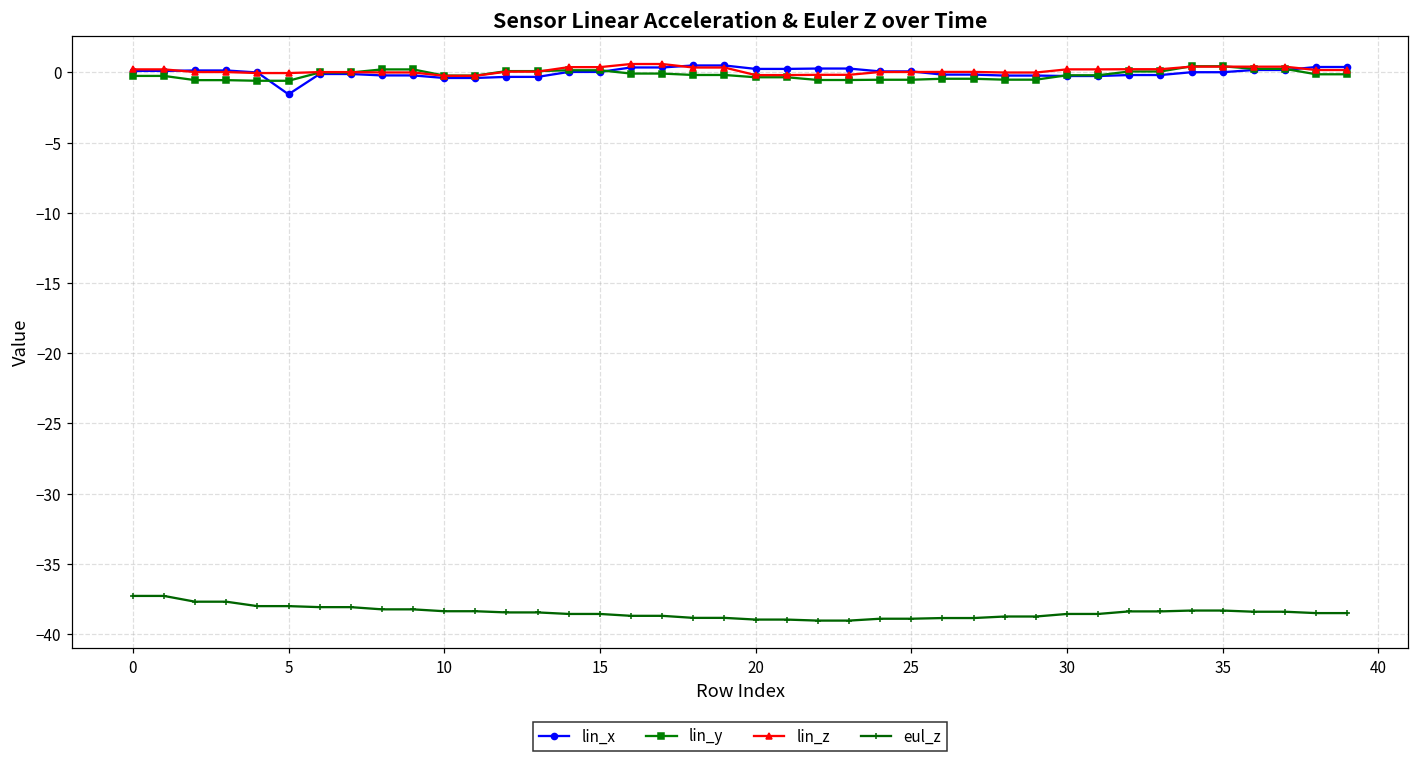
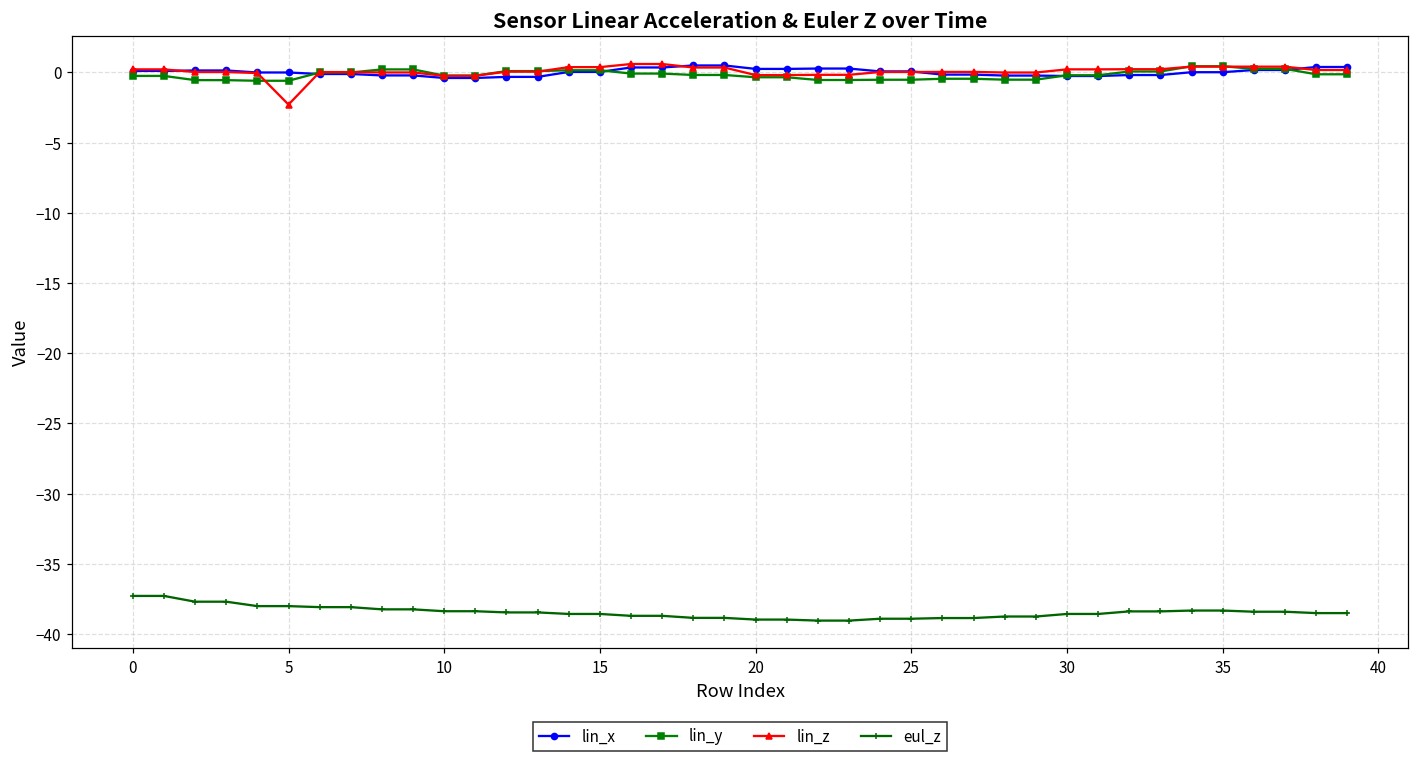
  {
    "lin_x": {
-     "5": -1.6,
+     "5": 0.0,
      "20": 0.3,
      "35": 0.0
    },
    "lin_z": {
-     "5": 0.0,
+     "5": -2.3,
      "15": 0.4,
      "30": 0.2
    }
  }
